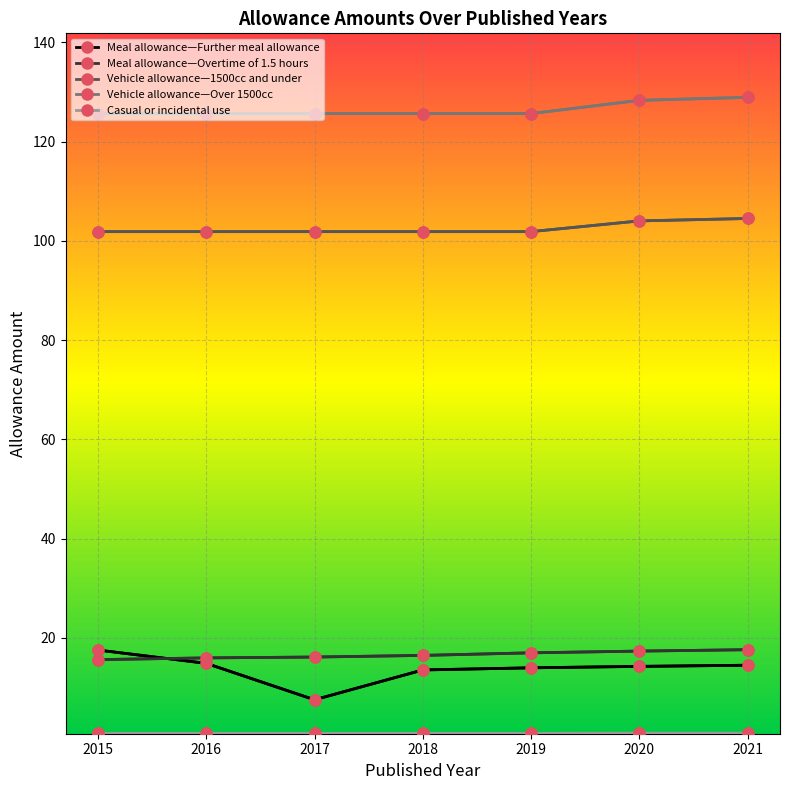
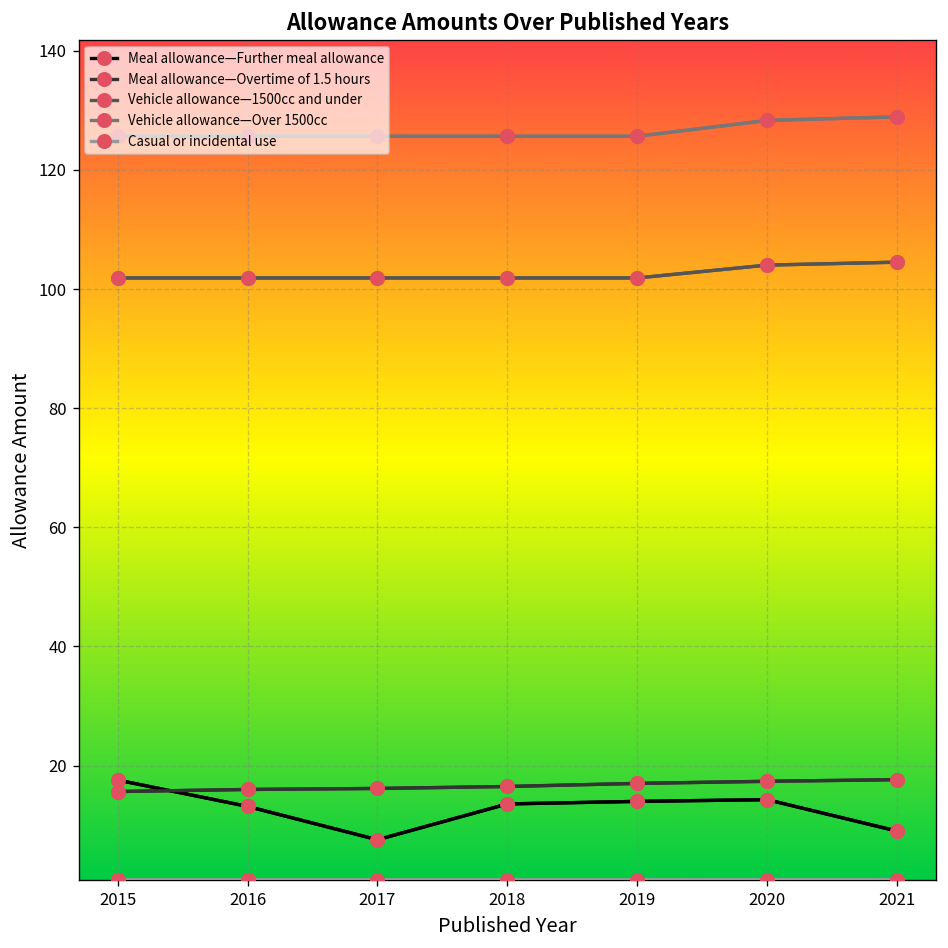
  {
    "Meal allowance—Further meal allowance": {
      "2015": 18,
-     "2016": 15,
+     "2016": 13,
      "2017": 8,
      "2018": 14,
      "2019": 14,
      "2020": 14,
-     "2021": 15
+     "2021": 9
    }
  }
